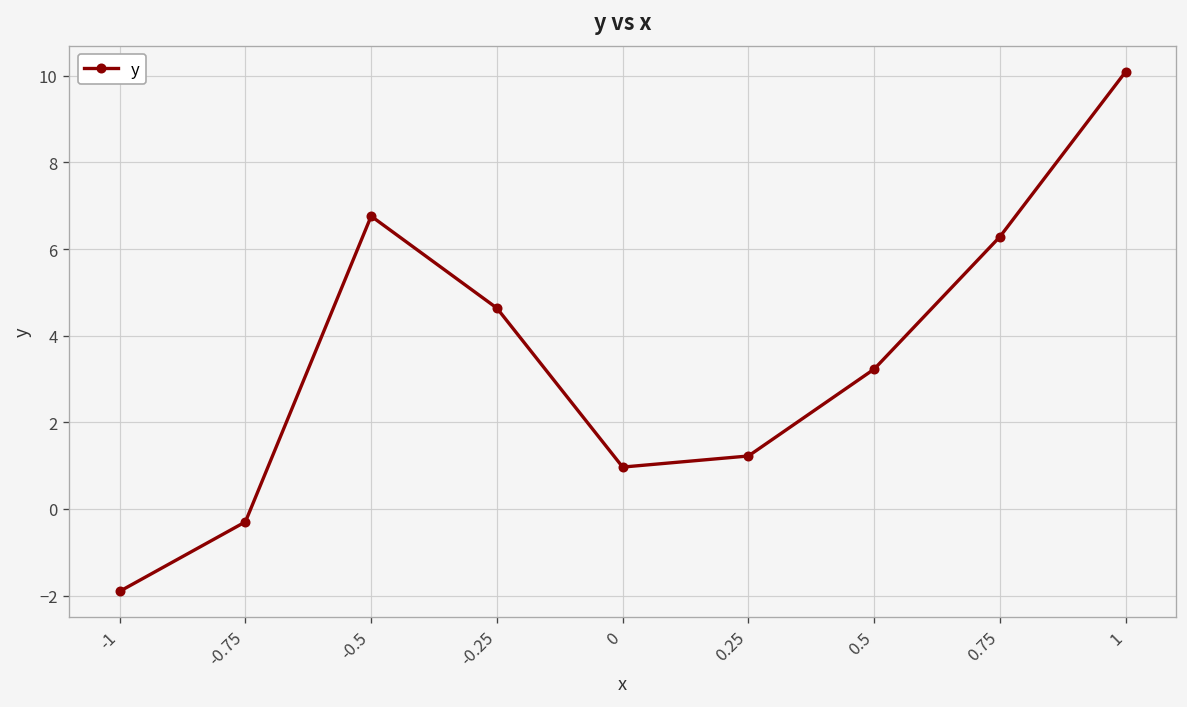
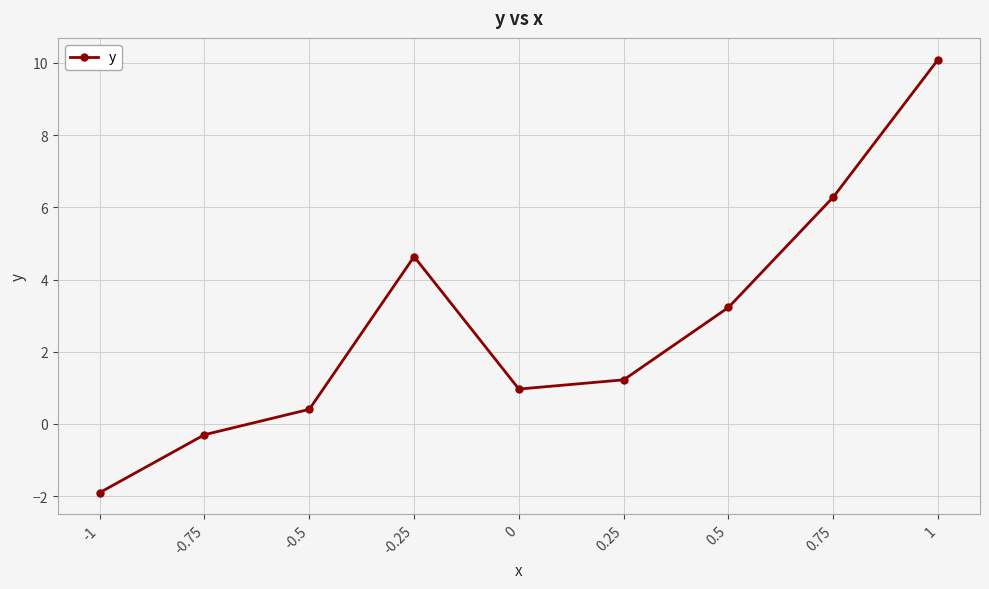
  {
    "-1": -1.9,
    "-0.75": -0.3,
-   "-0.5": 6.8,
+   "-0.5": 0.4,
    "-0.25": 4.6,
    "0": 1.0,
    "0.25": 1.2,
    "0.5": 3.2,
    "0.75": 6.3,
    "1": 10.1
  }
